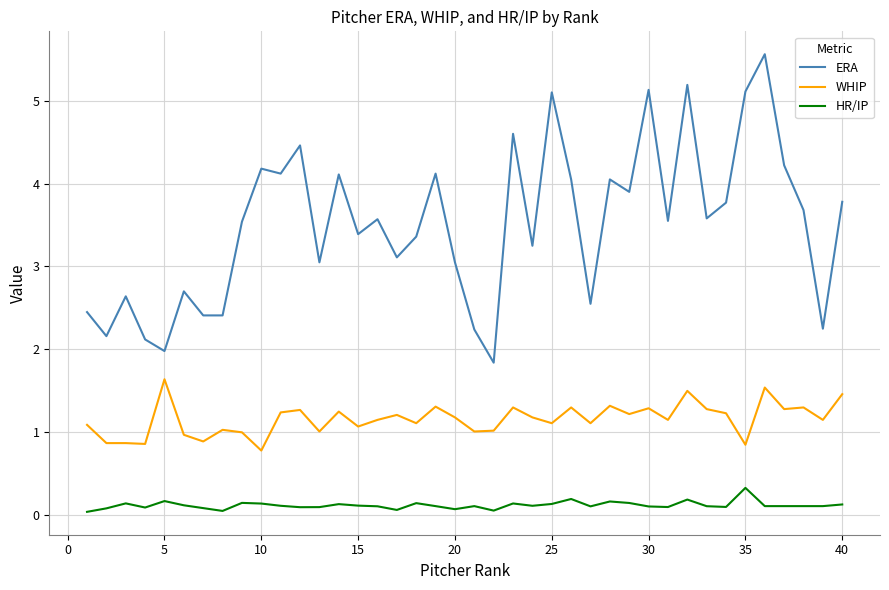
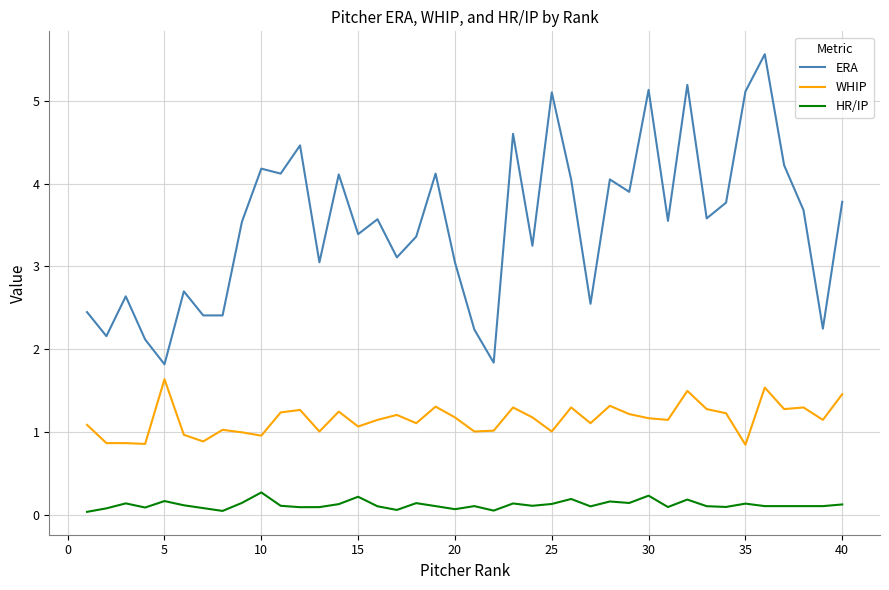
  {
    "ERA": {
-     "5": 2.0,
+     "5": 1.8,
      "10": 4.2,
      "15": 3.4,
      "20": 3.1,
      "25": 5.1,
      "30": 5.1,
      "35": 5.1,
      "40": 3.8
    },
    "WHIP": {
      "5": 1.6,
-     "10": 0.8,
+     "10": 1.0,
      "15": 1.1,
      "20": 1.2,
-     "25": 1.1,
-     "30": 1.3,
+     "25": 1.0,
+     "30": 1.2,
      "35": 0.9,
      "40": 1.5
    },
    "HR/IP": {
      "5": 0.2,
-     "10": 0.1,
-     "15": 0.1,
+     "10": 0.3,
+     "15": 0.2,
      "20": 0.1,
      "25": 0.1,
-     "30": 0.1,
-     "35": 0.3,
+     "30": 0.2,
+     "35": 0.1,
      "40": 0.1
    }
  }
